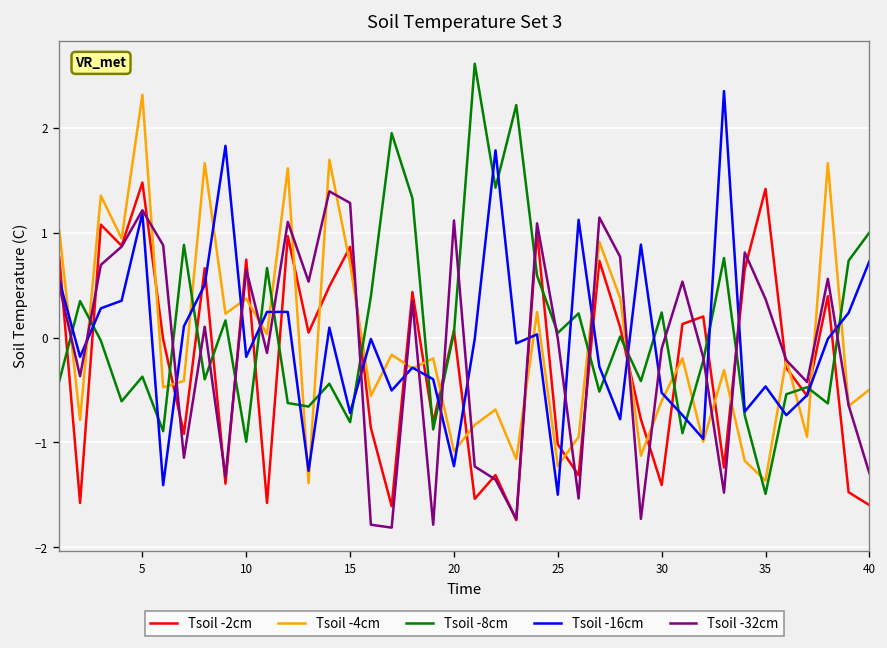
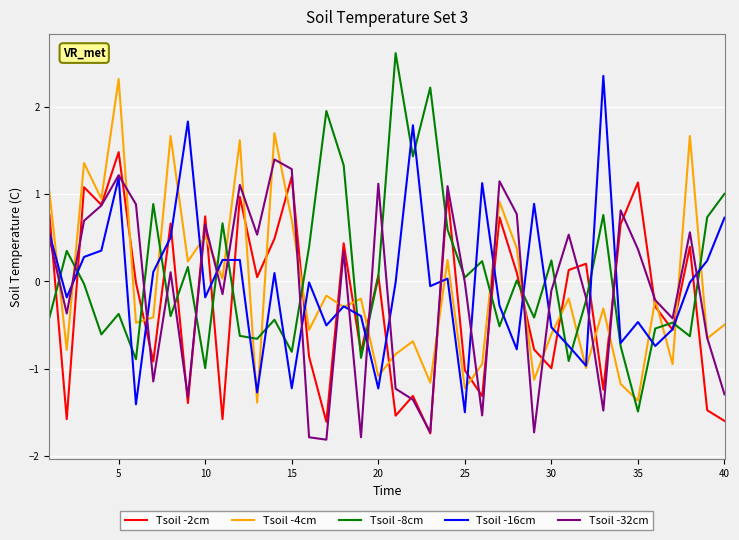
  {
    "Tsoil -2cm": {
      "5": 1.5,
      "10": 0.7,
-     "15": 0.9,
+     "15": 1.2,
      "25": -1.0,
-     "30": -1.4,
-     "35": 1.4,
+     "30": -1.0,
+     "35": 1.1,
      "40": -1.6
    },
    "Tsoil -4cm": {
      "5": 2.3,
-     "10": 0.4,
+     "10": 0.5,
      "15": 0.7,
      "20": -1.1,
      "25": -1.2,
      "30": -0.6,
      "35": -1.4,
      "40": -0.5
    },
    "Tsoil -8cm": {
      "5": -0.4,
      "10": -1.0,
      "15": -0.8,
      "25": 0.0,
      "30": 0.2,
      "35": -1.5,
      "40": 1.0
    },
    "Tsoil -16cm": {
      "10": -0.2,
-     "15": -0.7,
+     "15": -1.2,
      "20": -1.2,
      "25": -1.5,
      "30": -0.5,
      "35": -0.5,
      "40": 0.7
    },
    "Tsoil -32cm": {
      "10": 0.6,
      "15": 1.3,
      "20": 1.1,
      "25": 0.0,
      "30": -0.1,
      "35": 0.4,
      "40": -1.3
    }
  }
